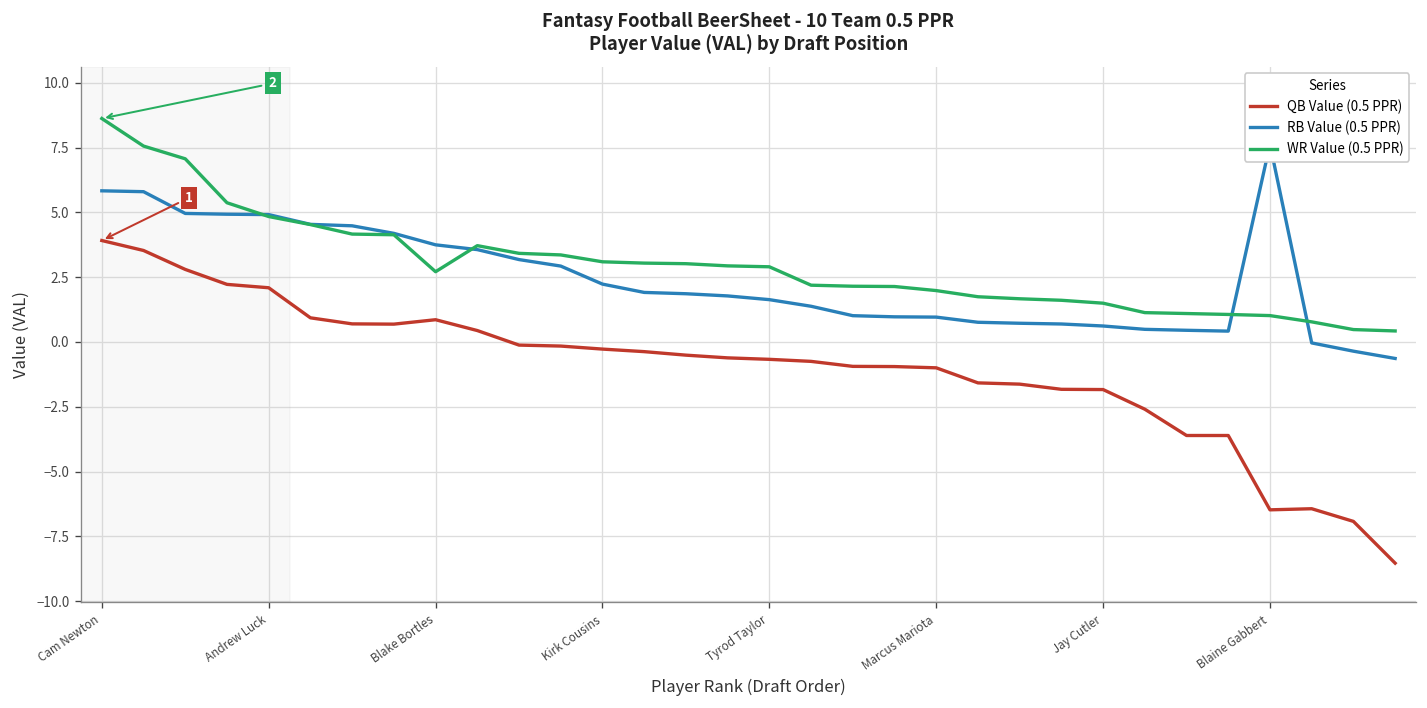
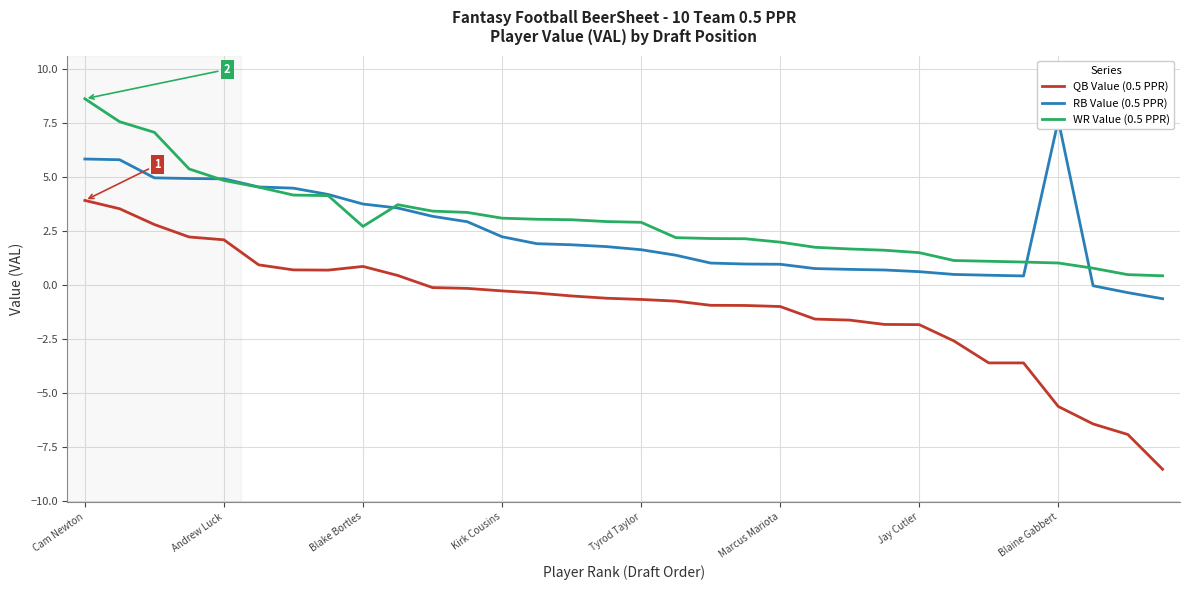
  {
    "QB Value (0.5 PPR)": {
      "Cam Newton": 3.9,
      "Andrew Luck": 2.1,
      "Blake Bortles": 0.9,
      "Kirk Cousins": -0.3,
      "Tyrod Taylor": -0.7,
      "Marcus Mariota": -1.0,
      "Jay Cutler": -1.8,
-     "Blaine Gabbert": -6.5
+     "Blaine Gabbert": -5.6
    },
    "RB Value (0.5 PPR)": {
      "Cam Newton": 5.8,
      "Blake Bortles": 3.7,
      "Kirk Cousins": 2.2,
      "Tyrod Taylor": 1.6,
      "Marcus Mariota": 1.0,
      "Jay Cutler": 0.6
    },
    "WR Value (0.5 PPR)": {
      "Cam Newton": 8.6,
      "Blake Bortles": 2.7,
      "Kirk Cousins": 3.1,
      "Tyrod Taylor": 2.9,
      "Marcus Mariota": 2.0,
      "Jay Cutler": 1.5,
      "Blaine Gabbert": 1.0
    }
  }
